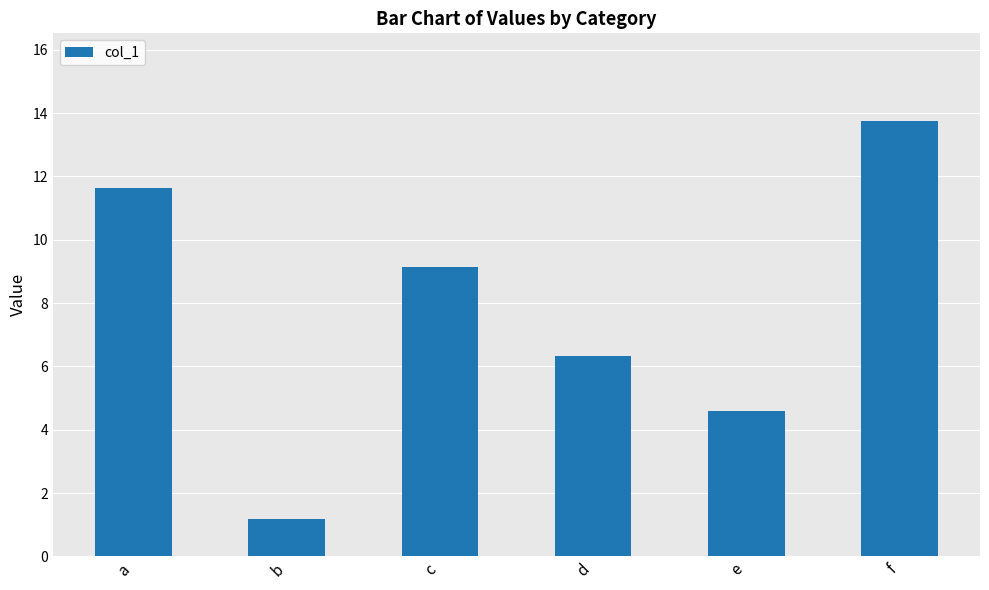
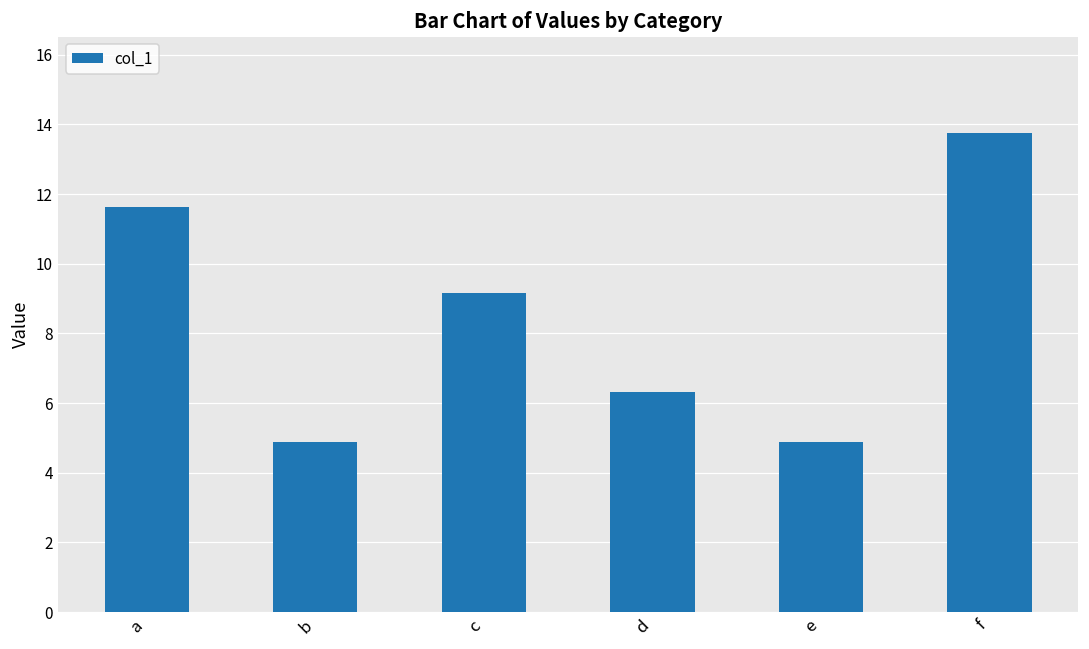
  {
    "a": 11.6,
-   "b": 1.2,
+   "b": 4.9,
    "c": 9.2,
    "d": 6.3,
-   "e": 4.6,
+   "e": 4.9,
    "f": 13.8
  }
